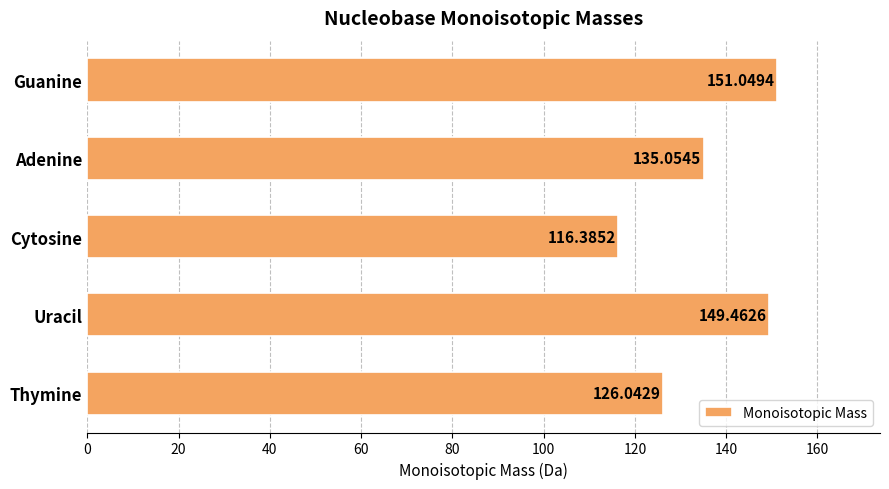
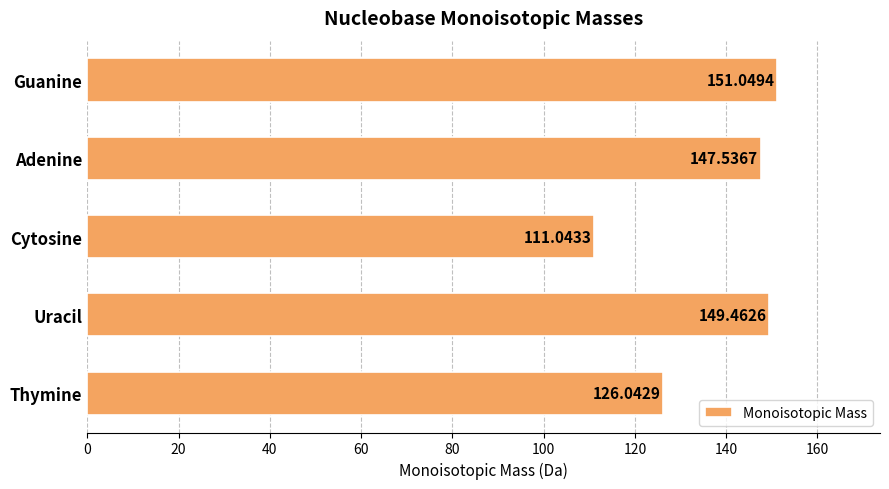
  {
    "Guanine": 151.0494,
-   "Adenine": 135.0545,
-   "Cytosine": 116.3852,
+   "Adenine": 147.5367,
+   "Cytosine": 111.0433,
    "Uracil": 149.4626,
    "Thymine": 126.0429
  }
